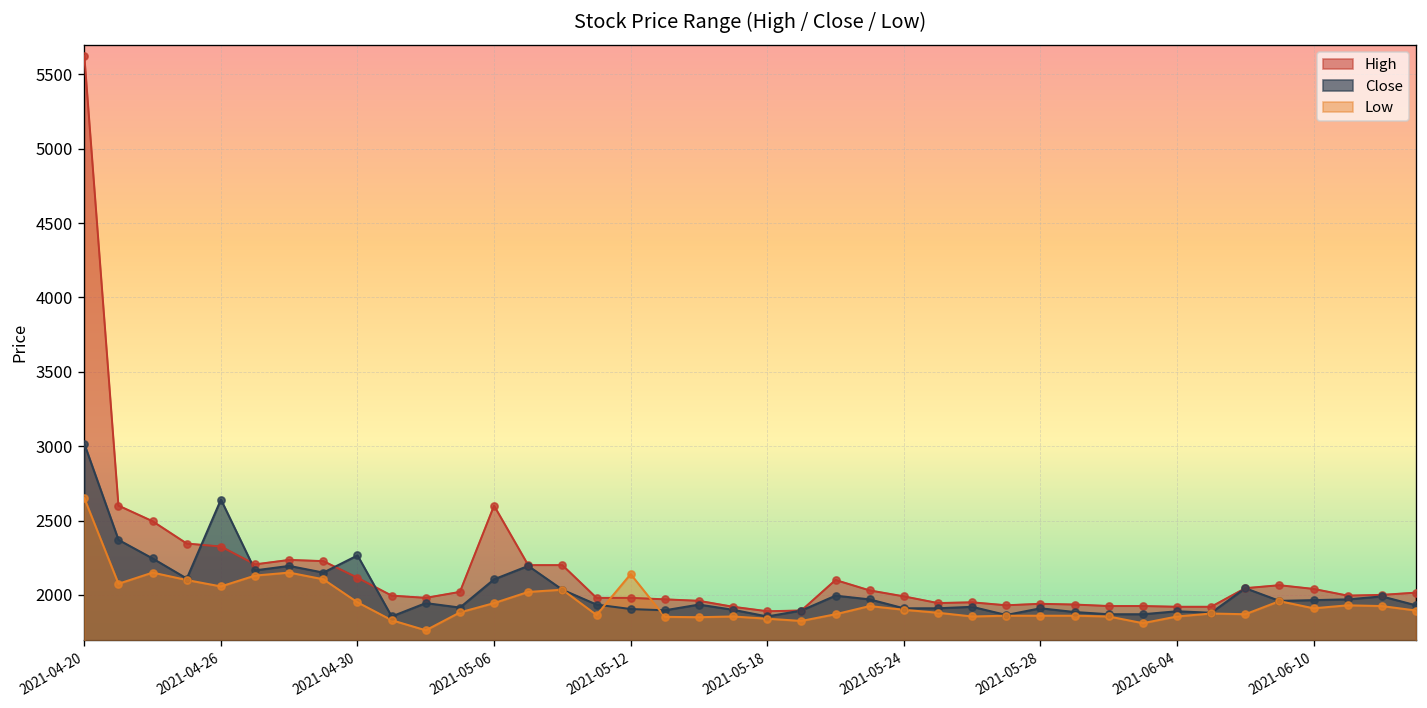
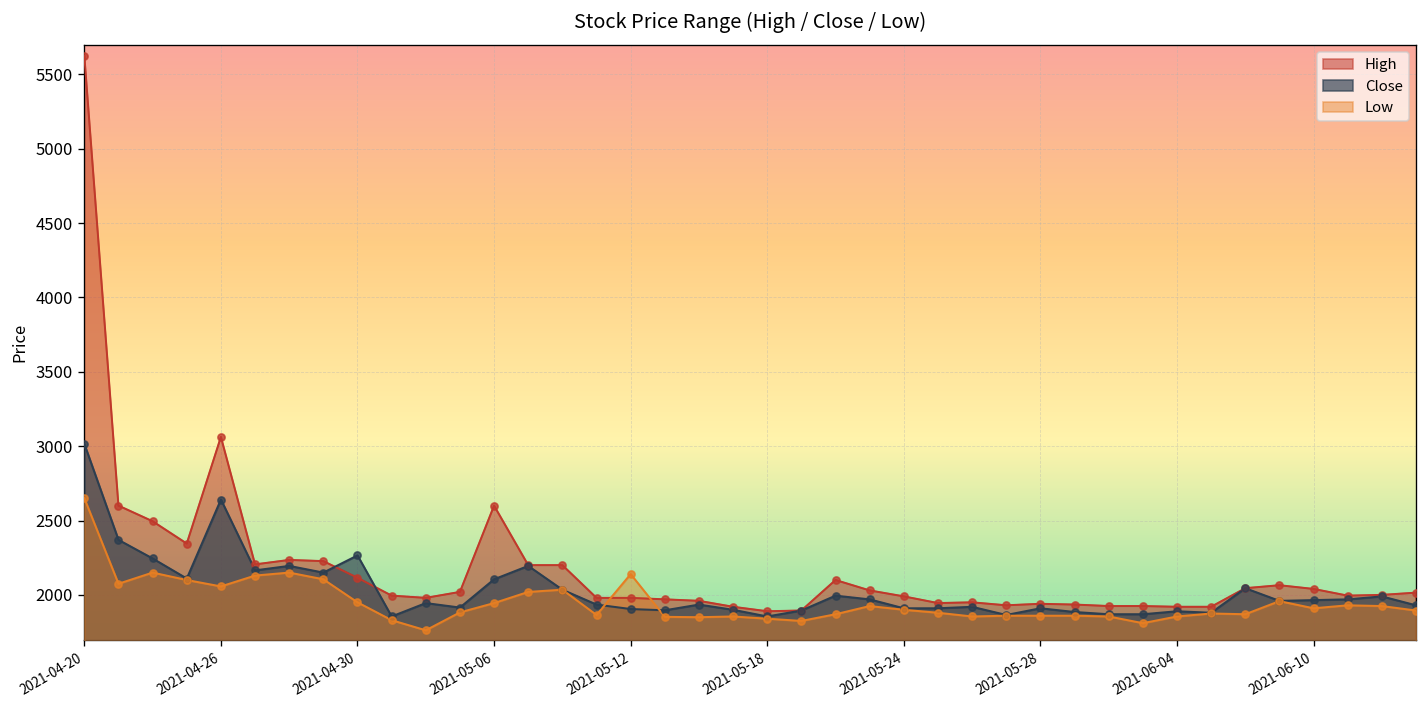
  {
    "High": {
      "2021-04-20": 5630,
-     "2021-04-26": 2330,
+     "2021-04-26": 3060,
      "2021-04-30": 2120,
      "2021-05-06": 2600,
      "2021-05-12": 1980,
      "2021-05-18": 1890,
      "2021-05-24": 1990,
      "2021-05-28": 1940,
      "2021-06-04": 1920,
      "2021-06-10": 2040
    },
    "Close": {
      "2021-04-20": 3020,
      "2021-04-26": 2640,
      "2021-04-30": 2270,
      "2021-05-06": 2110,
      "2021-05-12": 1910,
      "2021-05-28": 1910,
      "2021-06-04": 1890,
      "2021-06-10": 1970
    },
    "Low": {
      "2021-04-20": 2650,
      "2021-04-26": 2060,
      "2021-04-30": 1950,
      "2021-05-06": 1950,
      "2021-05-12": 2140,
      "2021-05-28": 1860,
      "2021-06-04": 1860,
      "2021-06-10": 1910
    }
  }
